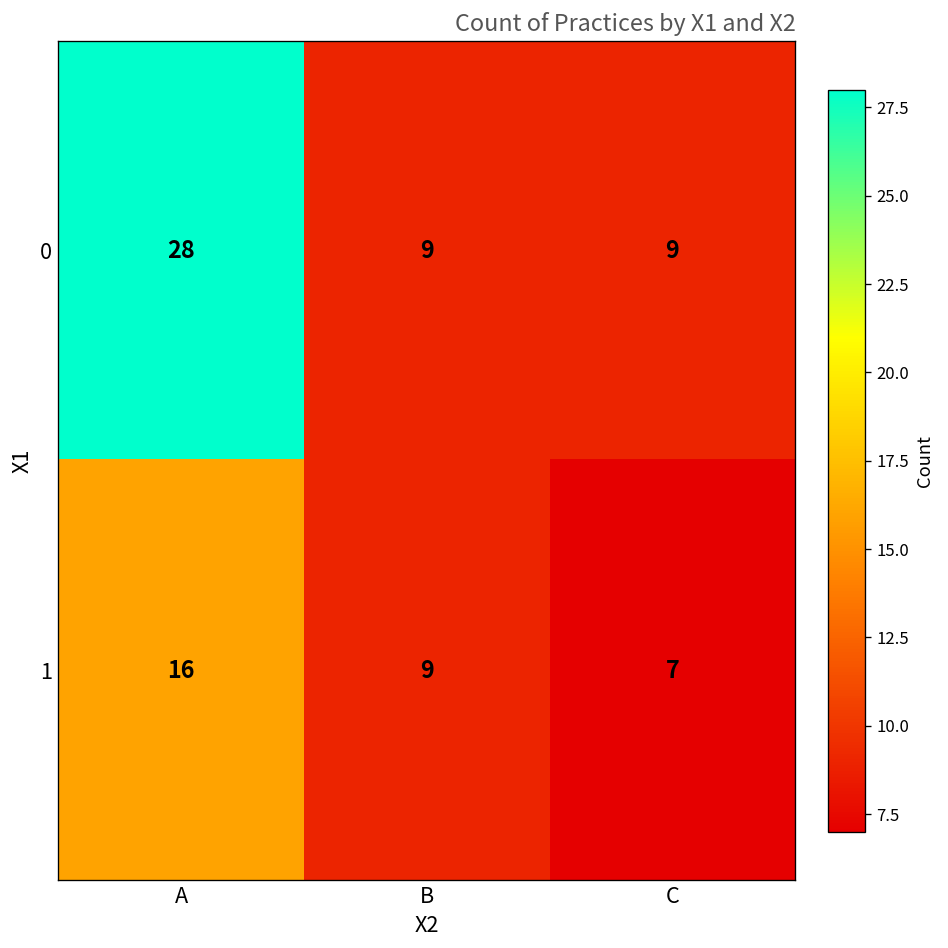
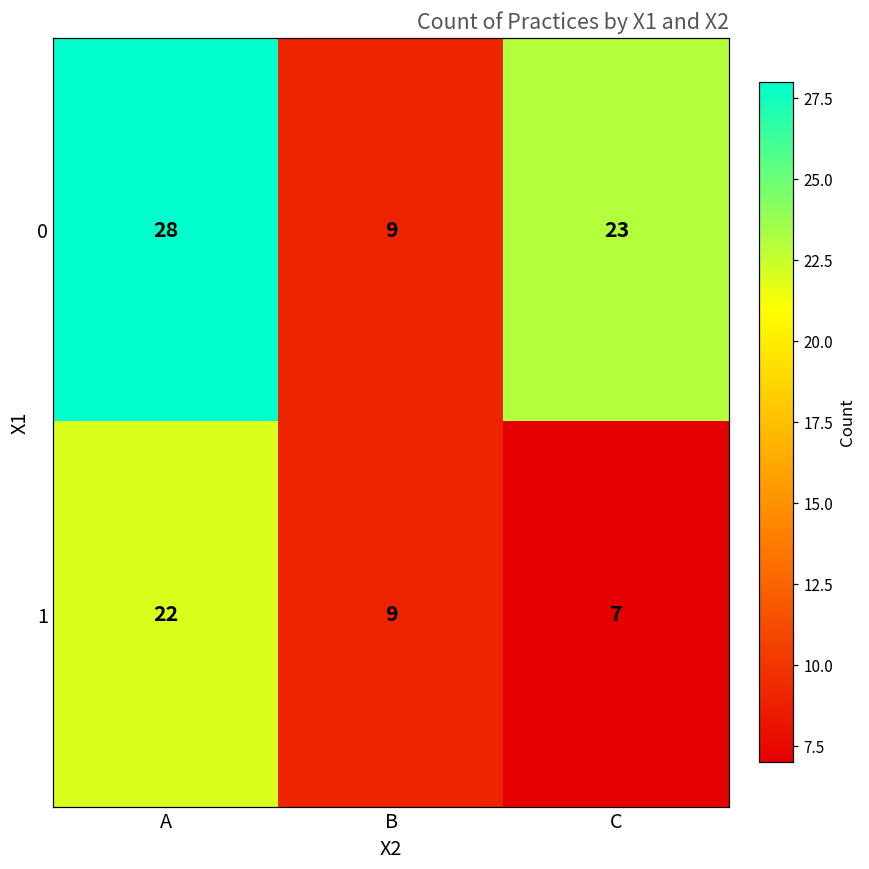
  {
    "0": {
      "A": 28,
      "B": 9,
-     "C": 9
+     "C": 23
    },
    "1": {
-     "A": 16,
+     "A": 22,
      "B": 9,
      "C": 7
    }
  }
